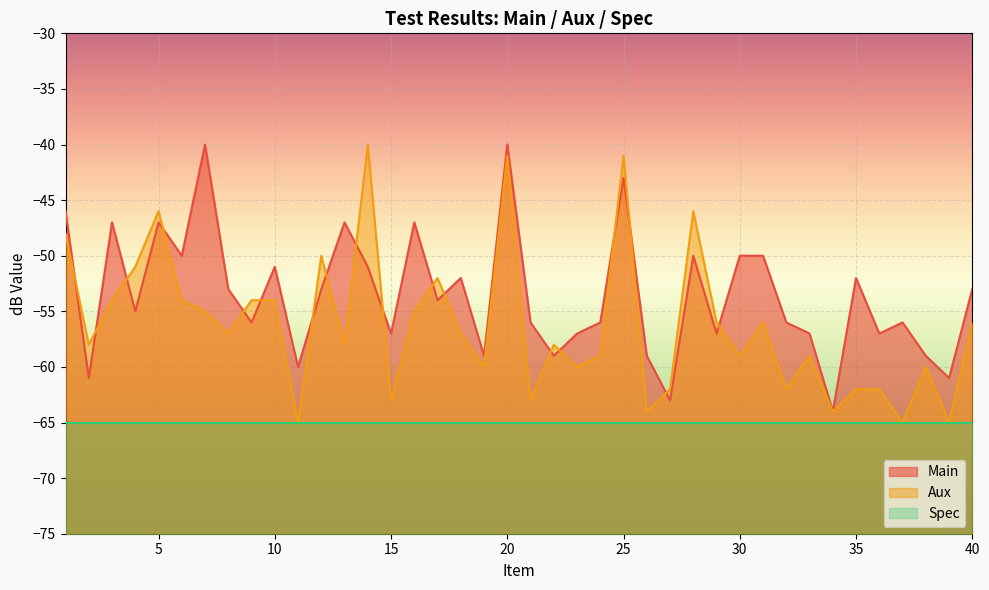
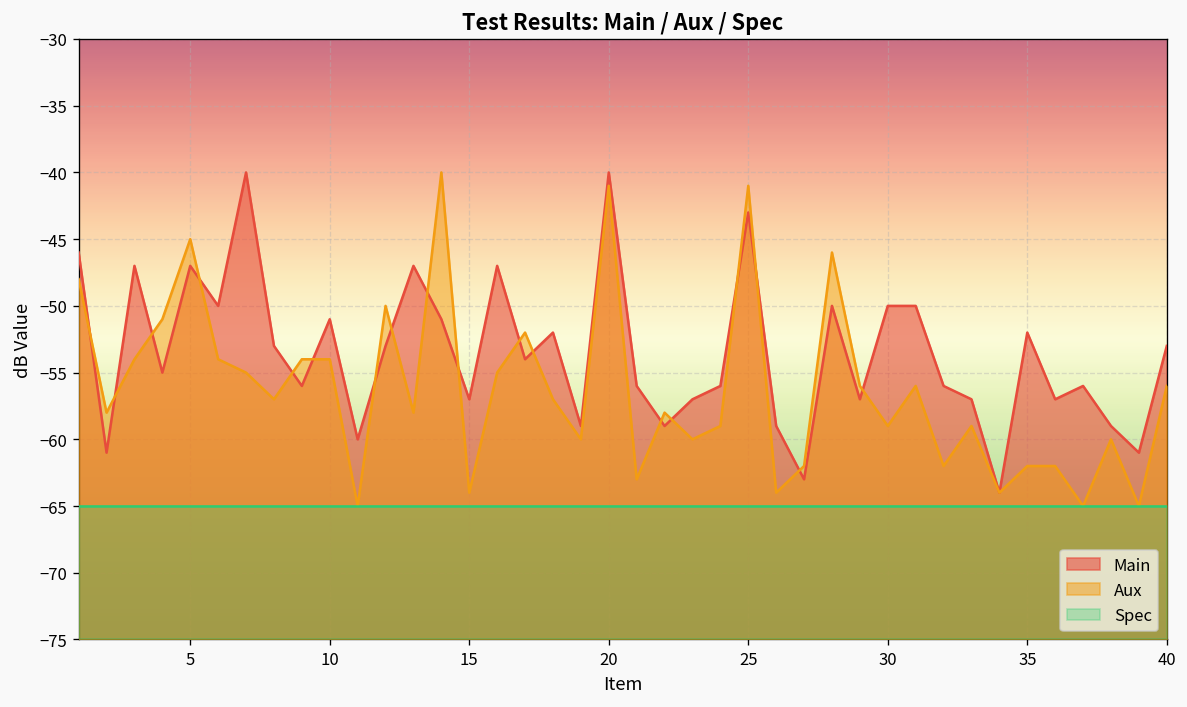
  {
    "Main": {
      "5": -47,
      "10": -51,
      "15": -57,
      "20": -40,
      "25": -43,
      "30": -50,
      "35": -52,
      "40": -53
    },
    "Aux": {
-     "5": -46,
+     "5": -45,
      "10": -54,
-     "15": -63,
+     "15": -64,
      "20": -41,
      "25": -41,
      "30": -59,
      "35": -62,
      "40": -56
    },
    "Spec": {
      "5": -65,
      "10": -65,
      "15": -65,
      "20": -65,
      "25": -65,
      "30": -65,
      "35": -65,
      "40": -65
    }
  }
